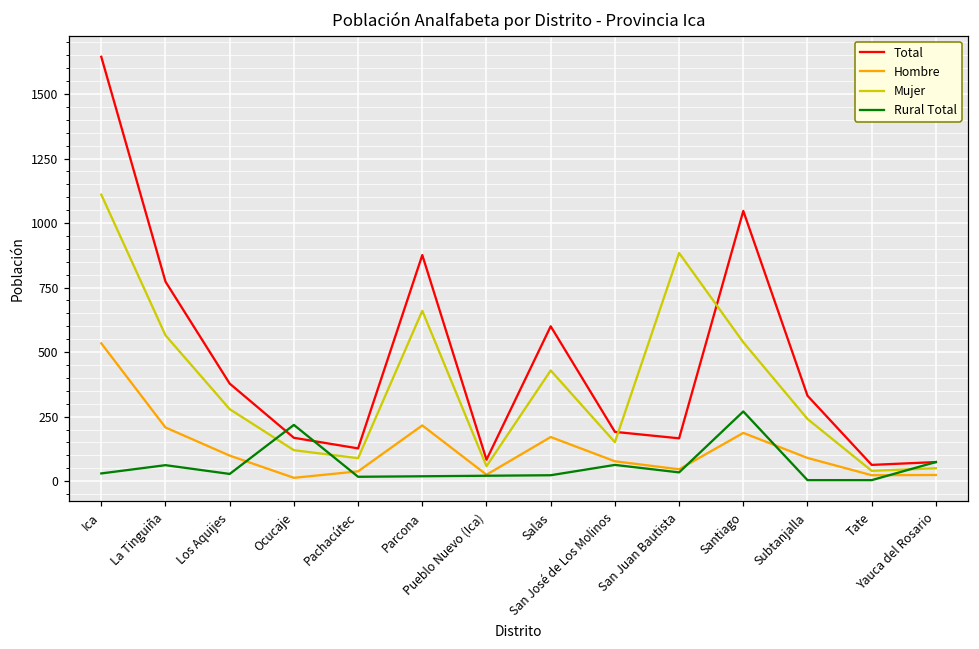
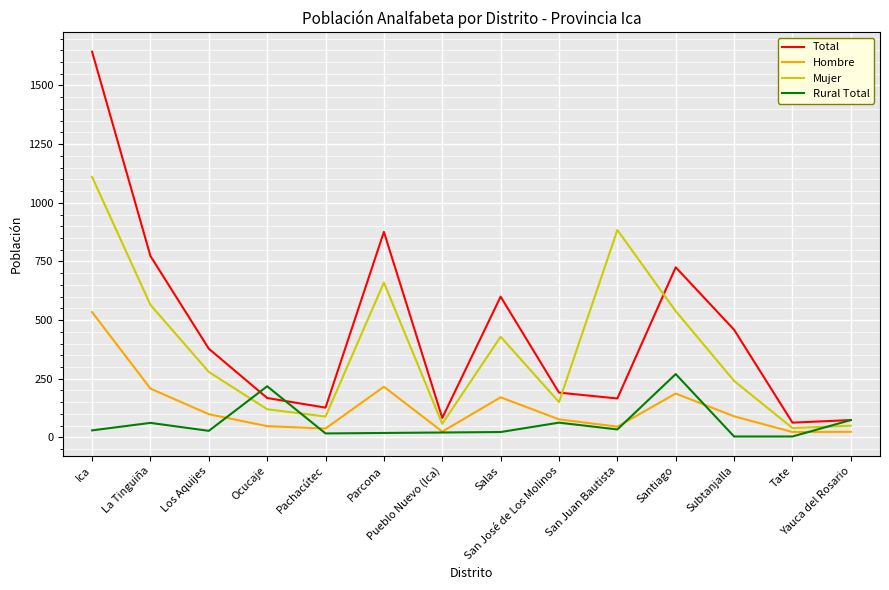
  {
    "Total": {
      "Ica": 1640,
      "La Tinguiña": 770,
      "Los Aquijes": 380,
      "Ocucaje": 170,
      "Pachacútec": 130,
      "Parcona": 880,
      "Pueblo Nuevo (Ica)": 80,
      "Salas": 600,
      "San José de Los Molinos": 190,
      "San Juan Bautista": 170,
-     "Santiago": 1050,
-     "Subtanjalla": 330,
+     "Santiago": 730,
+     "Subtanjalla": 460,
      "Tate": 60
    },
    "Hombre": {
      "Ica": 530,
      "La Tinguiña": 210,
      "Los Aquijes": 100,
-     "Ocucaje": 10,
+     "Ocucaje": 50,
      "Pachacútec": 40,
      "Parcona": 220,
      "Salas": 170,
      "San José de Los Molinos": 80,
      "San Juan Bautista": 50,
      "Santiago": 190,
      "Subtanjalla": 90,
      "Tate": 20,
      "Yauca del Rosario": 20
    },
    "Mujer": {
      "Ica": 1110,
      "La Tinguiña": 570,
      "Los Aquijes": 280,
      "Ocucaje": 120,
      "Pachacútec": 90,
      "Parcona": 660,
      "Pueblo Nuevo (Ica)": 60,
      "Salas": 430,
      "San José de Los Molinos": 150,
      "San Juan Bautista": 880,
      "Santiago": 540,
      "Subtanjalla": 240,
      "Tate": 40,
      "Yauca del Rosario": 50
    },
    "Rural Total": {
      "Ica": 30,
      "La Tinguiña": 60,
      "Los Aquijes": 30,
      "Ocucaje": 220,
      "Pachacútec": 20,
      "Parcona": 20,
      "Salas": 20,
      "San José de Los Molinos": 60,
      "San Juan Bautista": 30,
      "Santiago": 270,
      "Subtanjalla": 0,
      "Tate": 0
    }
  }
